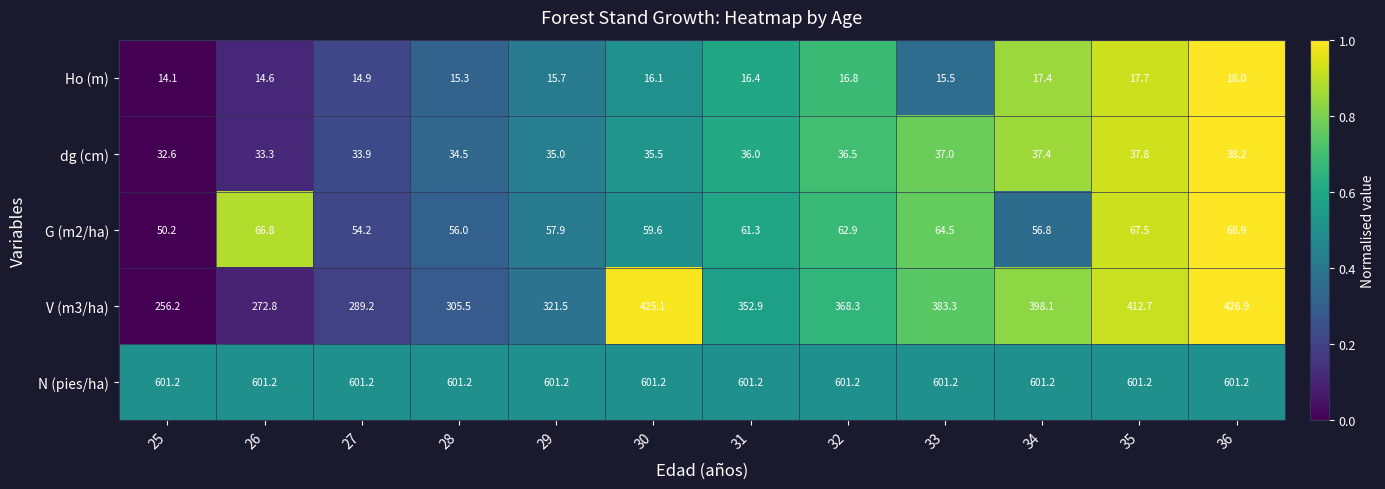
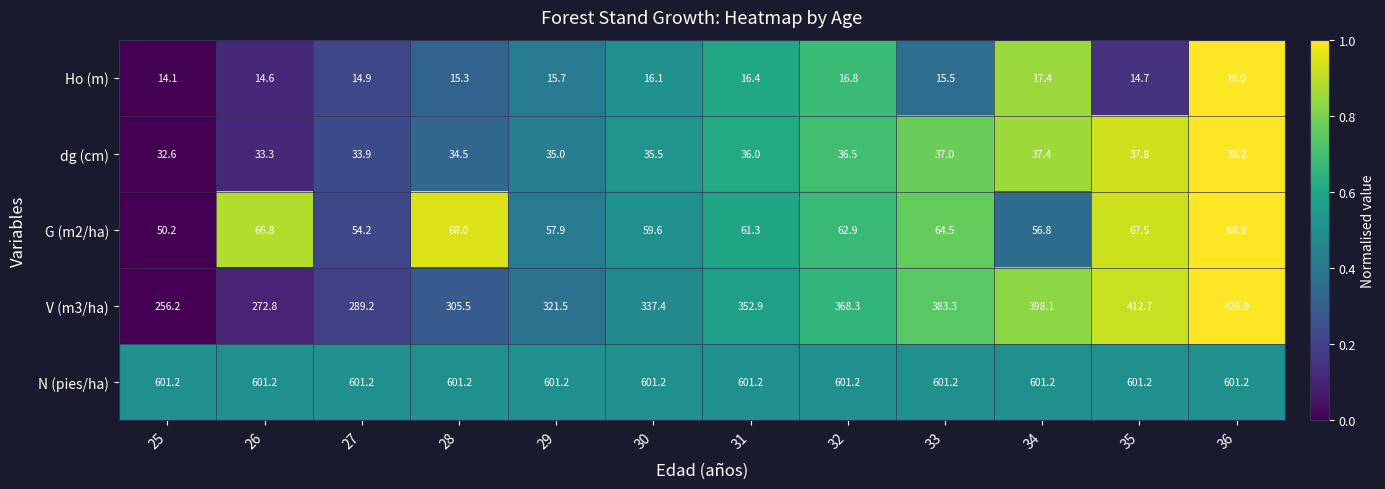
  {
    "Ho (m)": {
      "25": 14.1,
      "26": 14.6,
      "27": 14.9,
      "28": 15.3,
      "29": 15.7,
      "30": 16.1,
      "31": 16.4,
      "32": 16.8,
      "33": 15.5,
      "34": 17.4,
-     "35": 17.7,
+     "35": 14.7,
      "36": 18.0
    },
    "dg (cm)": {
      "25": 32.6,
      "26": 33.3,
      "27": 33.9,
      "28": 34.5,
      "29": 35.0,
      "30": 35.5,
      "31": 36.0,
      "32": 36.5,
      "33": 37.0,
      "34": 37.4,
      "35": 37.8,
      "36": 38.2
    },
    "G (m2/ha)": {
      "25": 50.2,
      "26": 66.8,
      "27": 54.2,
-     "28": 56.0,
+     "28": 68.0,
      "29": 57.9,
      "30": 59.6,
      "31": 61.3,
      "32": 62.9,
      "33": 64.5,
      "34": 56.8,
      "35": 67.5,
      "36": 68.9
    },
    "V (m3/ha)": {
      "25": 256.2,
      "26": 272.8,
      "27": 289.2,
      "28": 305.5,
      "29": 321.5,
-     "30": 425.1,
+     "30": 337.4,
      "31": 352.9,
      "32": 368.3,
      "33": 383.3,
      "34": 398.1,
      "35": 412.7,
      "36": 426.9
    },
    "N (pies/ha)": {
      "25": 601.2,
      "26": 601.2,
      "27": 601.2,
      "28": 601.2,
      "29": 601.2,
      "30": 601.2,
      "31": 601.2,
      "32": 601.2,
      "33": 601.2,
      "34": 601.2,
      "35": 601.2,
      "36": 601.2
    }
  }
